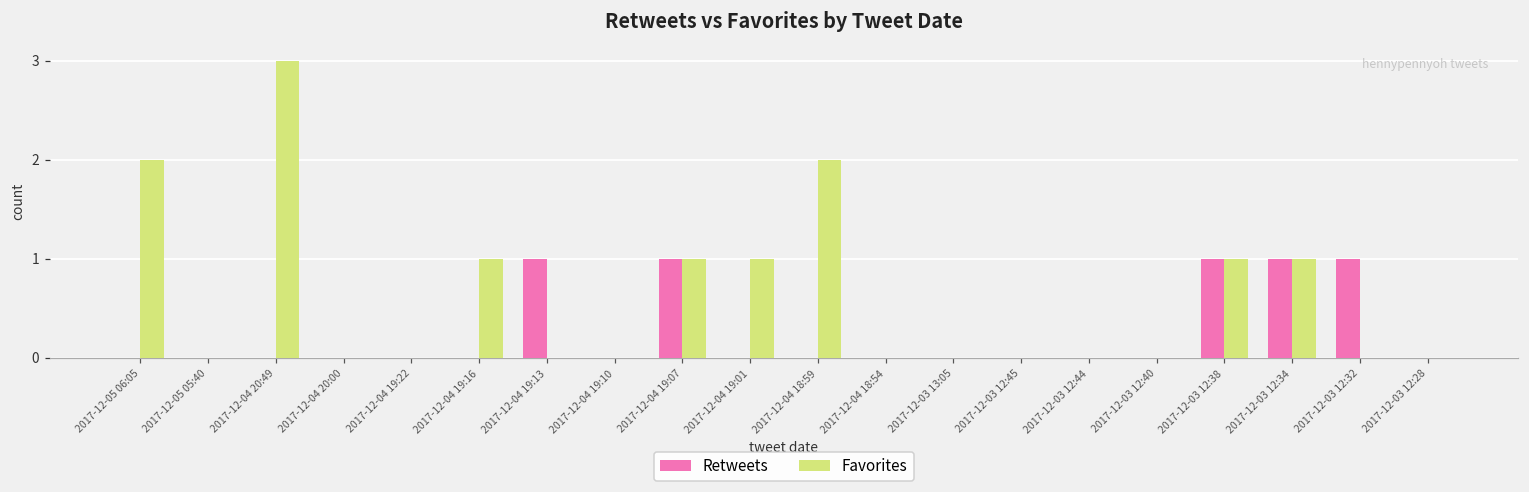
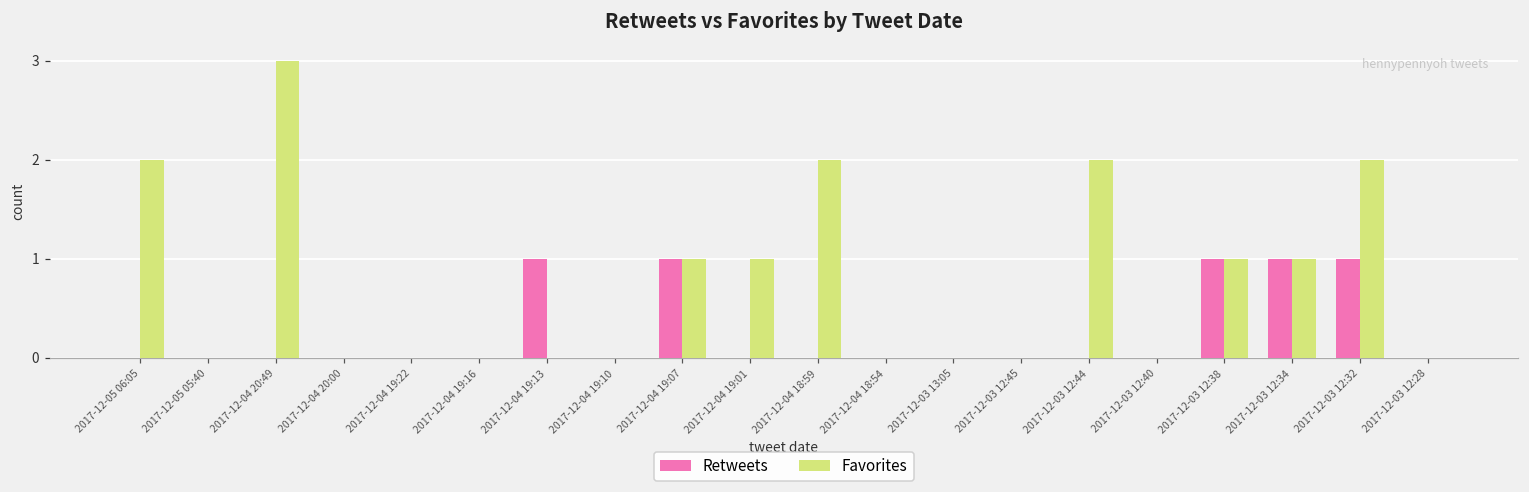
  {
    "Retweets": {
      "2017-12-05 06:05": 0,
      "2017-12-05 05:40": 0,
      "2017-12-04 20:49": 0,
      "2017-12-04 20:00": 0,
      "2017-12-04 19:22": 0,
      "2017-12-04 19:16": 0,
      "2017-12-04 19:13": 1,
      "2017-12-04 19:10": 0,
      "2017-12-04 19:07": 1,
      "2017-12-04 19:01": 0,
      "2017-12-04 18:59": 0,
      "2017-12-04 18:54": 0,
      "2017-12-03 13:05": 0,
      "2017-12-03 12:45": 0,
      "2017-12-03 12:44": 0,
      "2017-12-03 12:40": 0,
      "2017-12-03 12:38": 1,
      "2017-12-03 12:34": 1,
      "2017-12-03 12:32": 1,
      "2017-12-03 12:28": 0
    },
    "Favorites": {
      "2017-12-05 06:05": 2,
      "2017-12-05 05:40": 0,
      "2017-12-04 20:49": 3,
      "2017-12-04 20:00": 0,
      "2017-12-04 19:22": 0,
-     "2017-12-04 19:16": 1,
+     "2017-12-04 19:16": 0,
      "2017-12-04 19:13": 0,
      "2017-12-04 19:10": 0,
      "2017-12-04 19:07": 1,
      "2017-12-04 19:01": 1,
      "2017-12-04 18:59": 2,
      "2017-12-04 18:54": 0,
      "2017-12-03 13:05": 0,
      "2017-12-03 12:45": 0,
-     "2017-12-03 12:44": 0,
+     "2017-12-03 12:44": 2,
      "2017-12-03 12:40": 0,
      "2017-12-03 12:38": 1,
      "2017-12-03 12:34": 1,
-     "2017-12-03 12:32": 0,
+     "2017-12-03 12:32": 2,
      "2017-12-03 12:28": 0
    }
  }
